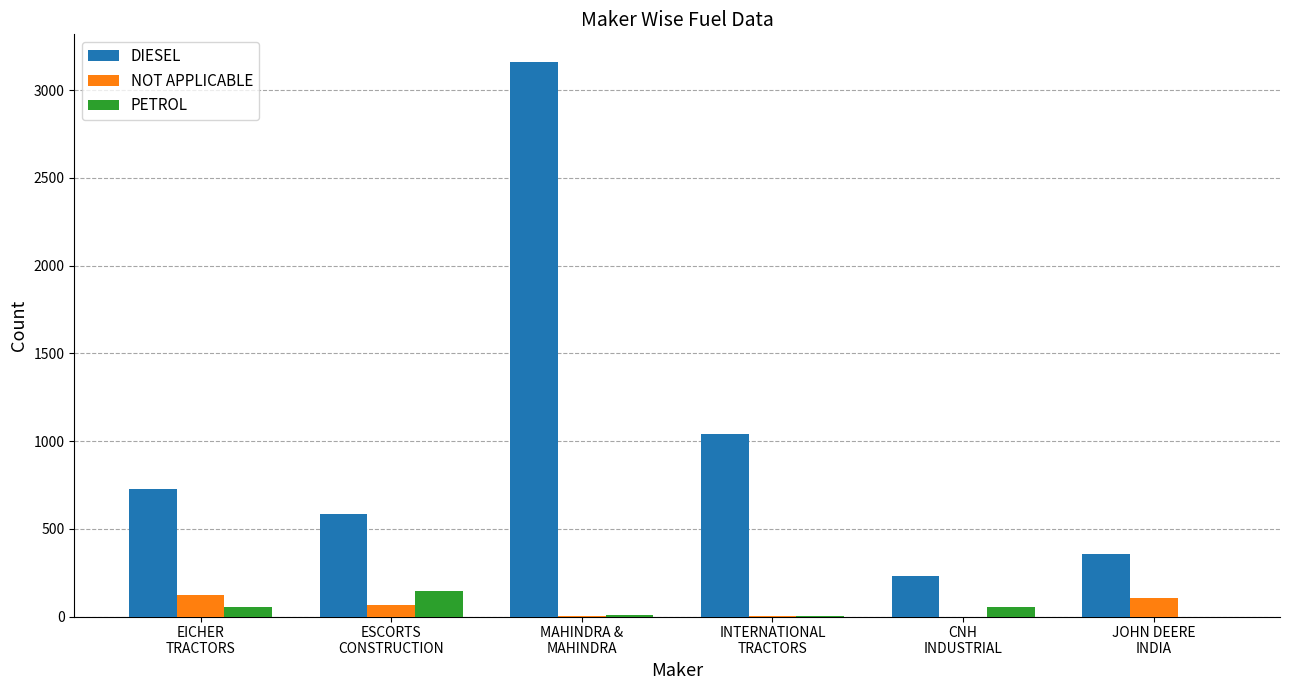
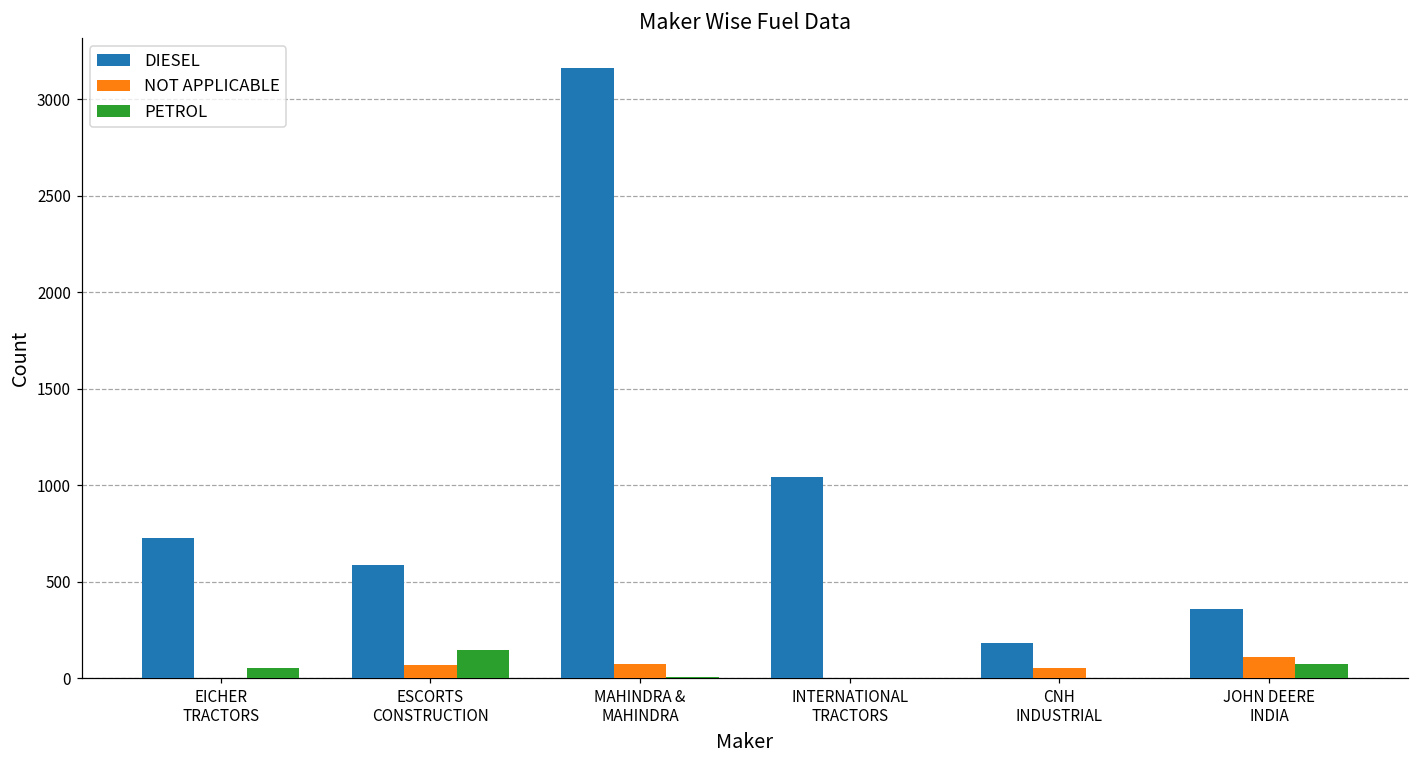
  {
    "DIESEL": {
      "EICHER TRACTORS": 730,
      "ESCORTS CONSTRUCTION": 590,
      "MAHINDRA & MAHINDRA": 3160,
      "INTERNATIONAL TRACTORS": 1040,
-     "CNH INDUSTRIAL": 230,
+     "CNH INDUSTRIAL": 180,
      "JOHN DEERE INDIA": 360
    },
    "NOT APPLICABLE": {
-     "EICHER TRACTORS": 120,
+     "EICHER TRACTORS": 0,
      "ESCORTS CONSTRUCTION": 70,
-     "MAHINDRA & MAHINDRA": 0,
-     "CNH INDUSTRIAL": 0,
+     "MAHINDRA & MAHINDRA": 70,
+     "CNH INDUSTRIAL": 50,
      "JOHN DEERE INDIA": 110
    },
    "PETROL": {
      "EICHER TRACTORS": 60,
      "ESCORTS CONSTRUCTION": 140,
-     "CNH INDUSTRIAL": 60,
-     "JOHN DEERE INDIA": 0
+     "CNH INDUSTRIAL": 0,
+     "JOHN DEERE INDIA": 70
    }
  }
